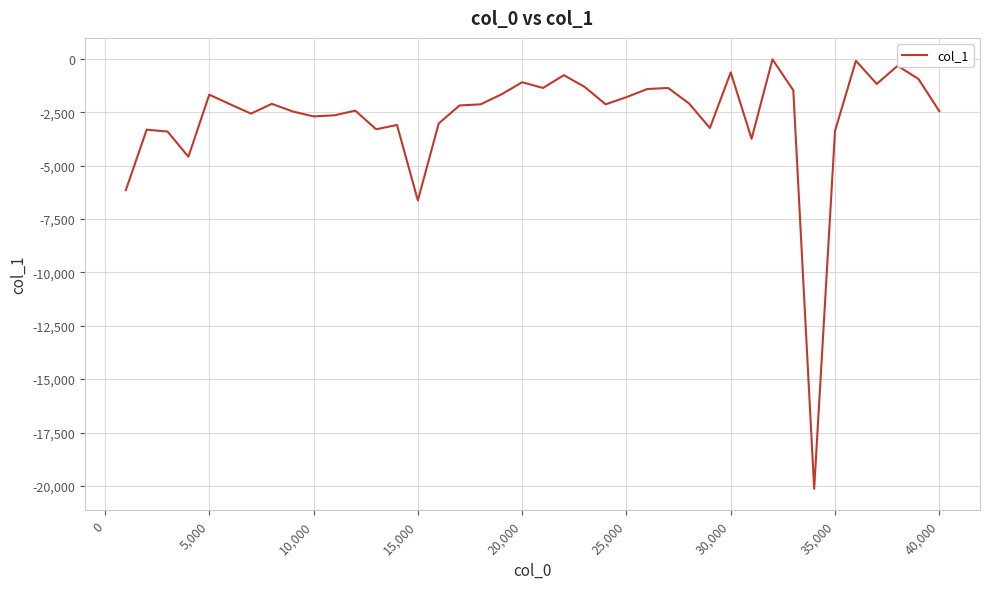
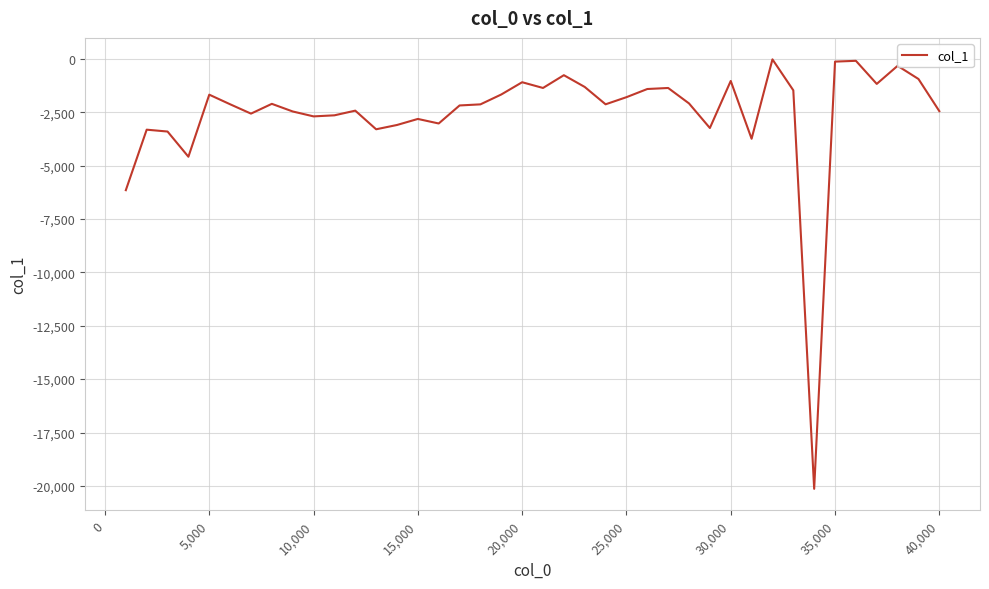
  {
    "5,000": "-1,700",
    "10,000": "-2,700",
-   "15,000": "-6,600",
+   "15,000": "-2,800",
    "20,000": "-1,100",
    "25,000": "-1,800",
-   "30,000": "-600",
-   "35,000": "-3,400",
+   "30,000": "-1,000",
+   "35,000": "-100",
    "40,000": "-2,500"
  }
